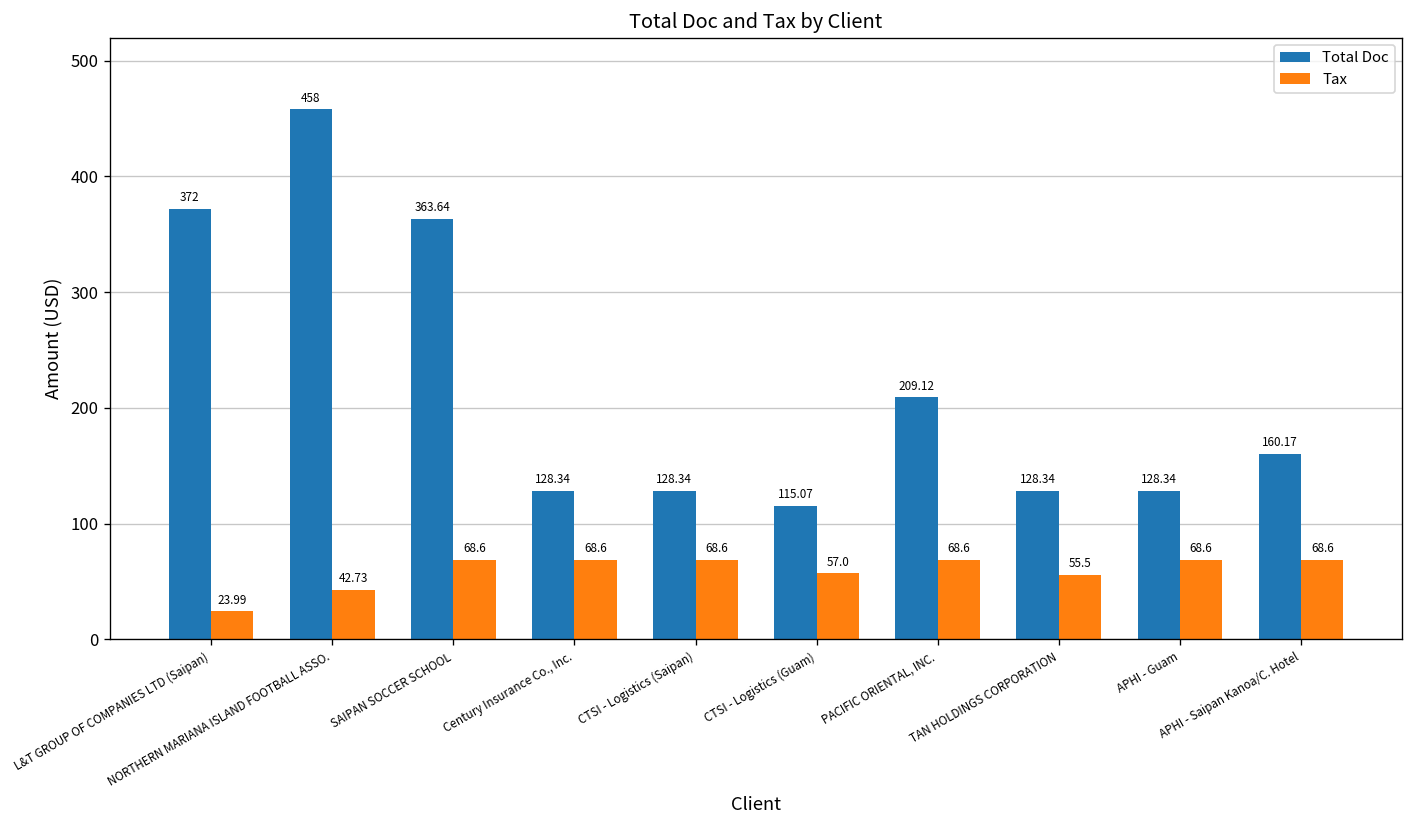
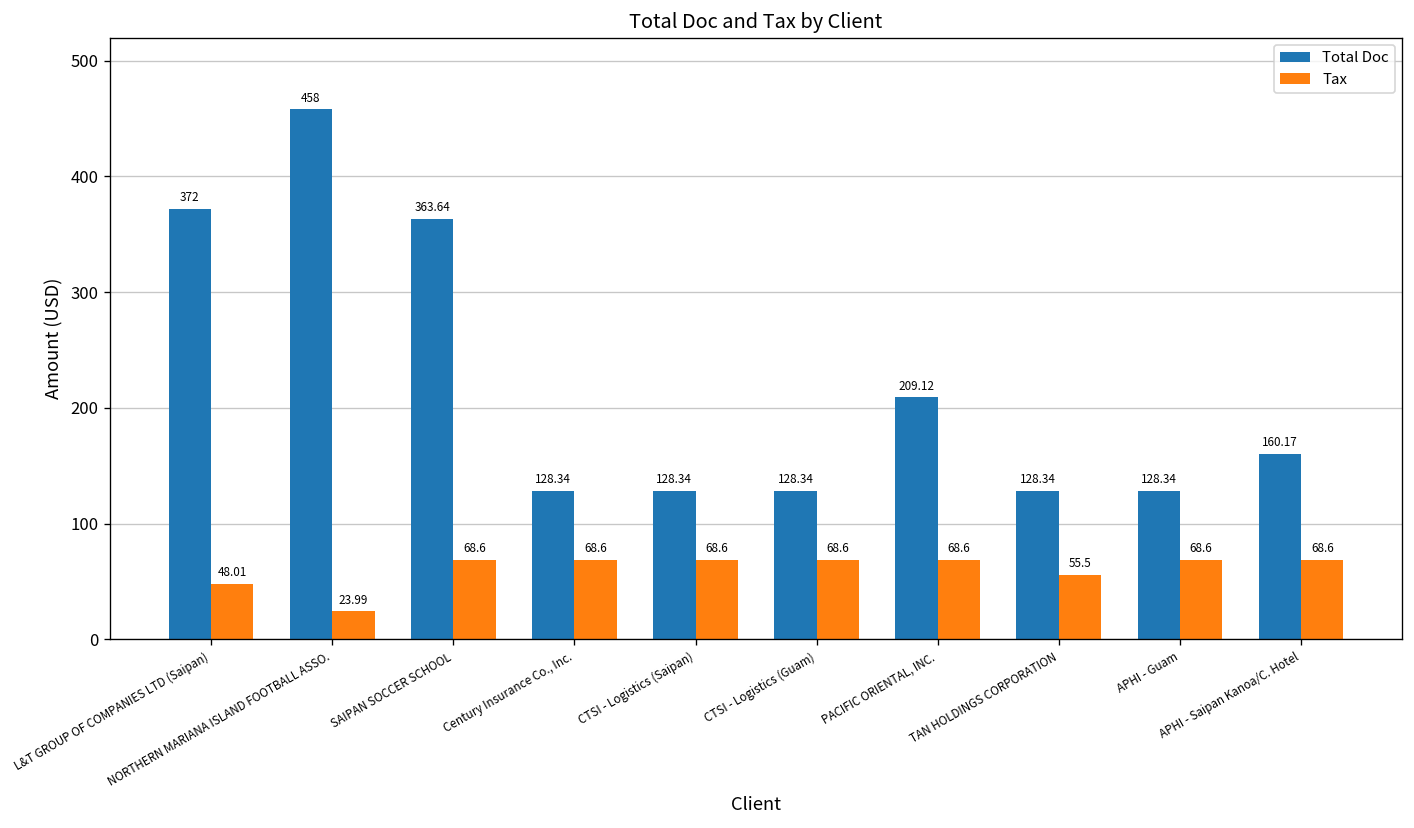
  {
    "Total Doc": {
      "L&T GROUP OF COMPANIES LTD (Saipan)": 372,
      "NORTHERN MARIANA ISLAND FOOTBALL ASSO.": 458,
      "SAIPAN SOCCER SCHOOL": 363.64,
      "Century Insurance Co., Inc.": 128.34,
      "CTSI - Logistics (Saipan)": 128.34,
-     "CTSI - Logistics (Guam)": 115.07,
+     "CTSI - Logistics (Guam)": 128.34,
      "PACIFIC ORIENTAL, INC.": 209.12,
      "TAN HOLDINGS CORPORATION": 128.34,
      "APHI - Guam": 128.34,
      "APHI - Saipan Kanoa/C. Hotel": 160.17
    },
    "Tax": {
-     "L&T GROUP OF COMPANIES LTD (Saipan)": 23.99,
-     "NORTHERN MARIANA ISLAND FOOTBALL ASSO.": 42.73,
+     "L&T GROUP OF COMPANIES LTD (Saipan)": 48.01,
+     "NORTHERN MARIANA ISLAND FOOTBALL ASSO.": 23.99,
      "SAIPAN SOCCER SCHOOL": 68.6,
      "Century Insurance Co., Inc.": 68.6,
      "CTSI - Logistics (Saipan)": 68.6,
-     "CTSI - Logistics (Guam)": 57.0,
+     "CTSI - Logistics (Guam)": 68.6,
      "PACIFIC ORIENTAL, INC.": 68.6,
      "TAN HOLDINGS CORPORATION": 55.5,
      "APHI - Guam": 68.6,
      "APHI - Saipan Kanoa/C. Hotel": 68.6
    }
  }
